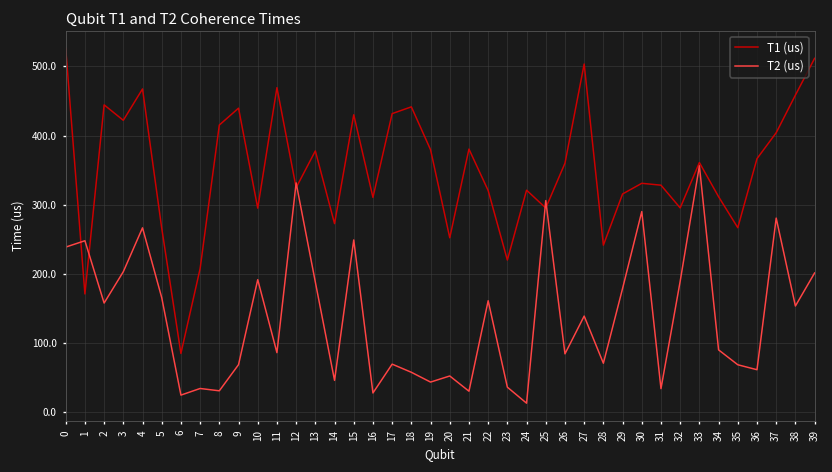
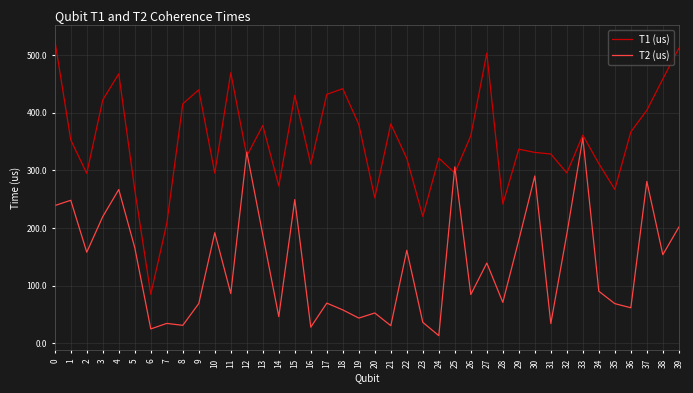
  {
    "T1 (us)": {
      "0": 530,
-     "1": 170,
-     "2": 440,
+     "1": 350,
+     "2": 290,
      "3": 420,
      "4": 470,
      "5": 270,
      "6": 80,
      "7": 210,
      "8": 420,
      "9": 440,
      "10": 300,
      "11": 470,
      "12": 320,
      "13": 380,
      "14": 270,
      "15": 430,
      "16": 310,
      "17": 430,
      "18": 440,
      "19": 380,
      "20": 250,
      "21": 380,
      "22": 320,
      "23": 220,
      "24": 320,
      "25": 300,
      "26": 360,
      "27": 500,
      "28": 240,
-     "29": 320,
+     "29": 340,
      "30": 330,
      "31": 330,
      "32": 300,
      "33": 360,
      "34": 310,
      "35": 270,
      "36": 370,
      "37": 400,
      "38": 460,
      "39": 510
    },
    "T2 (us)": {
      "0": 240,
      "1": 250,
      "2": 160,
-     "3": 200,
+     "3": 220,
      "4": 270,
      "5": 170,
      "6": 20,
      "7": 30,
      "8": 30,
      "9": 70,
      "10": 190,
      "11": 90,
      "12": 330,
      "13": 190,
      "14": 50,
      "15": 250,
      "16": 30,
      "17": 70,
      "18": 60,
      "19": 40,
      "20": 50,
      "21": 30,
      "22": 160,
      "23": 40,
      "24": 10,
      "25": 310,
      "26": 80,
      "27": 140,
      "28": 70,
      "29": 180,
      "30": 290,
      "31": 30,
      "32": 190,
      "33": 360,
      "34": 90,
      "35": 70,
      "36": 60,
      "37": 280,
      "38": 150,
      "39": 200
    }
  }
